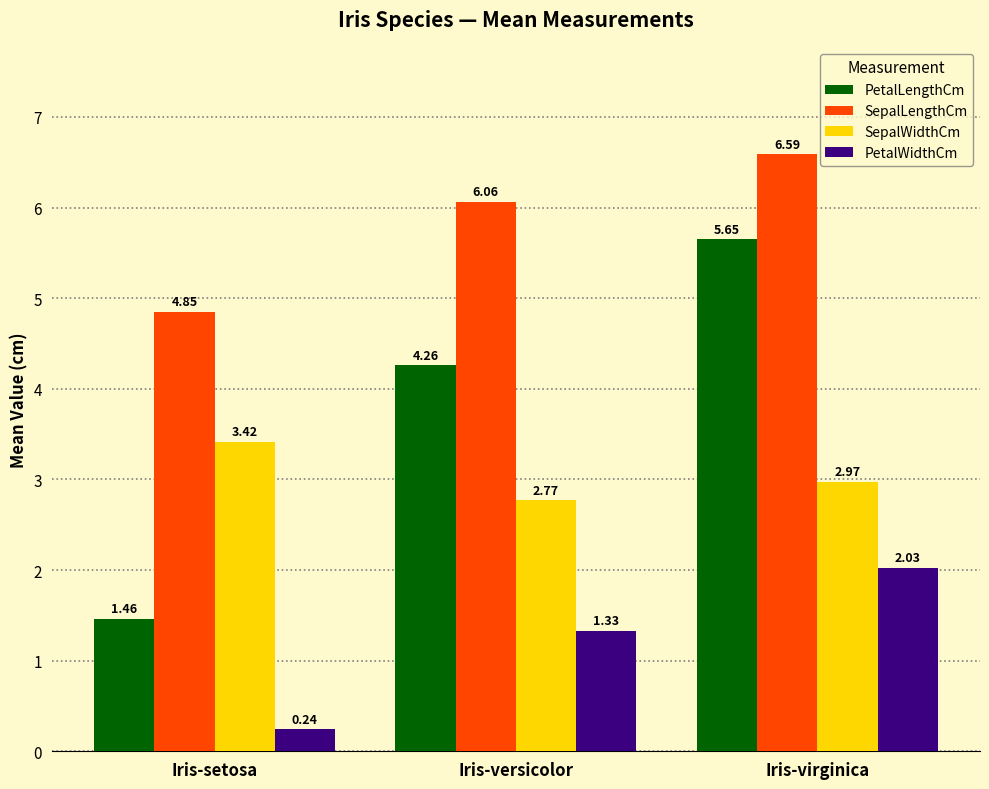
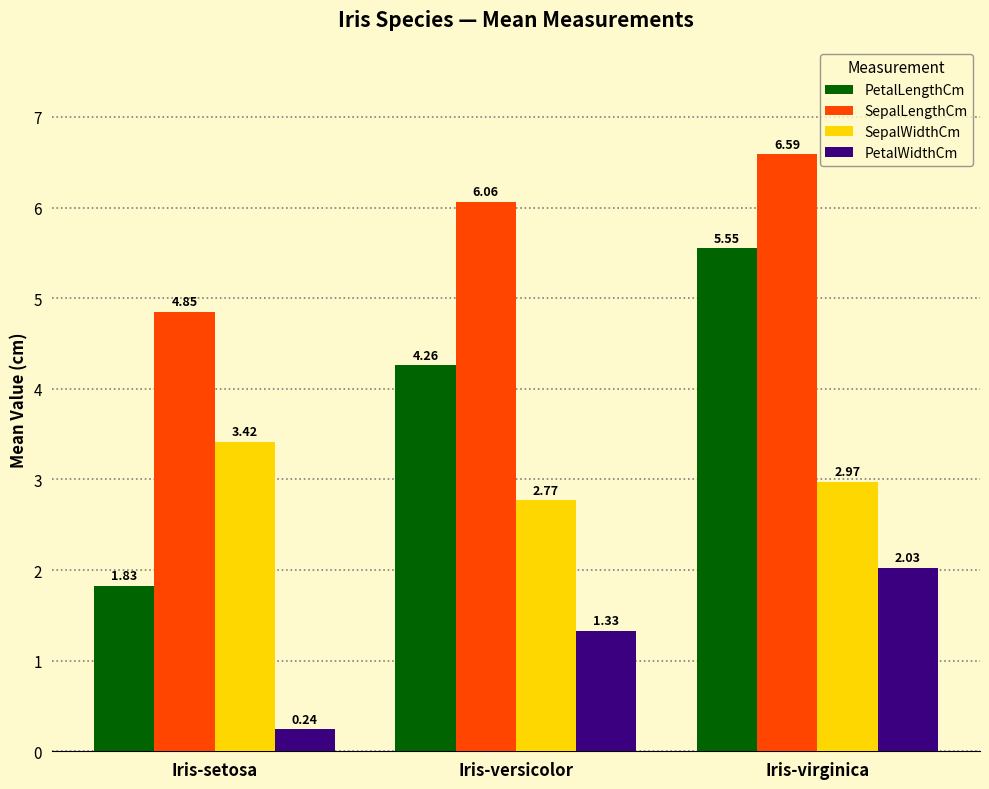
  {
    "PetalLengthCm": {
-     "Iris-setosa": 1.46,
+     "Iris-setosa": 1.83,
      "Iris-versicolor": 4.26,
-     "Iris-virginica": 5.65
+     "Iris-virginica": 5.55
    },
    "SepalLengthCm": {
      "Iris-setosa": 4.85,
      "Iris-versicolor": 6.06,
      "Iris-virginica": 6.59
    },
    "SepalWidthCm": {
      "Iris-setosa": 3.42,
      "Iris-versicolor": 2.77,
      "Iris-virginica": 2.97
    },
    "PetalWidthCm": {
      "Iris-setosa": 0.24,
      "Iris-versicolor": 1.33,
      "Iris-virginica": 2.03
    }
  }
